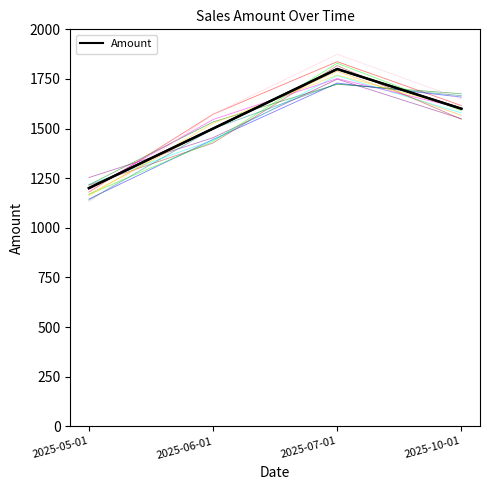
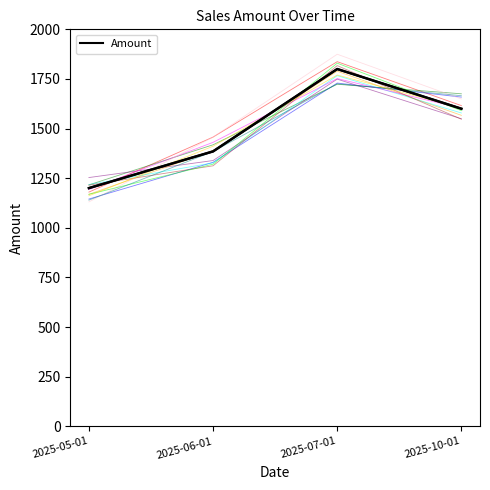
  {
    "Amount": {
-     "2025-06-01": 1500
+     "2025-06-01": 1390
    }
  }
